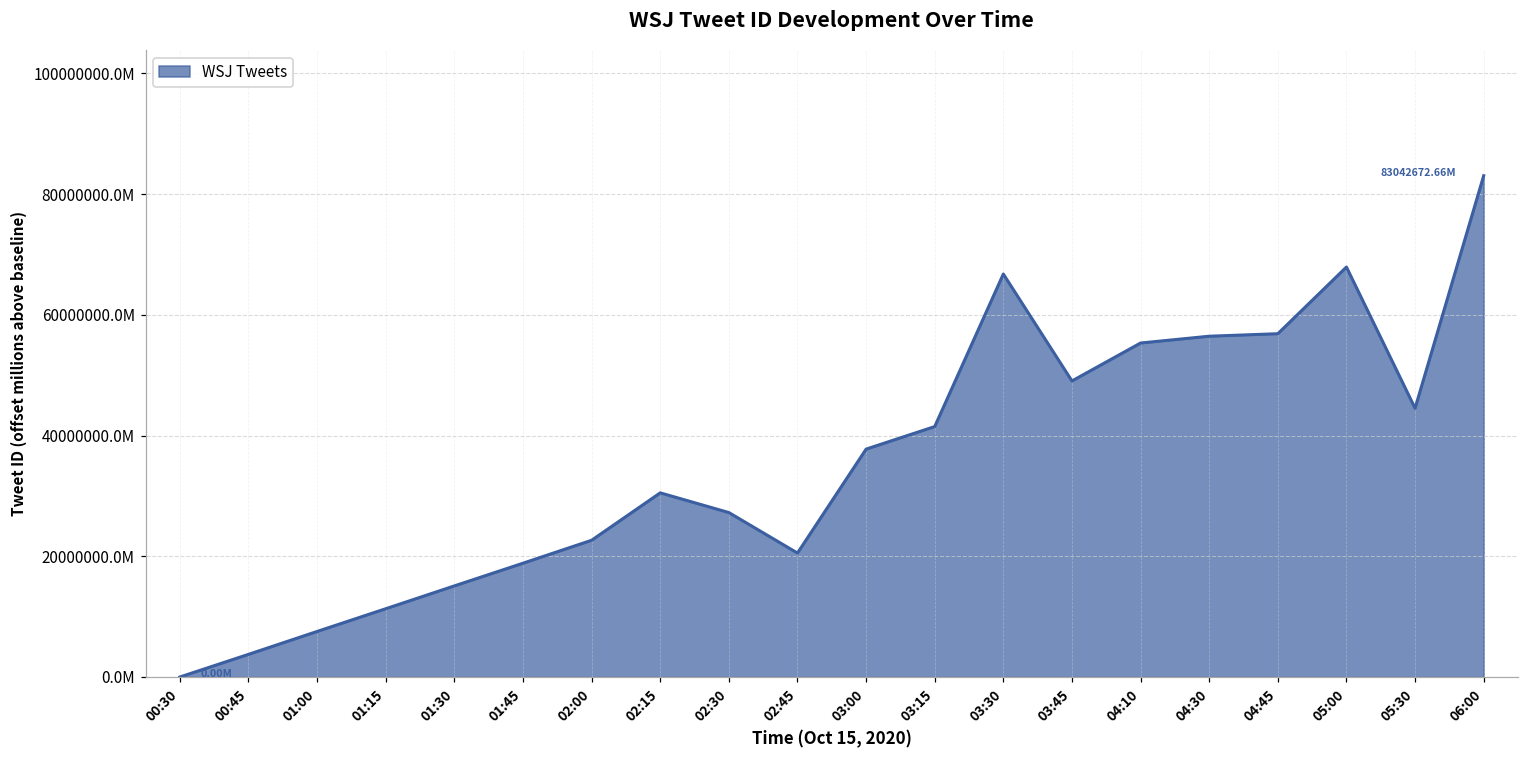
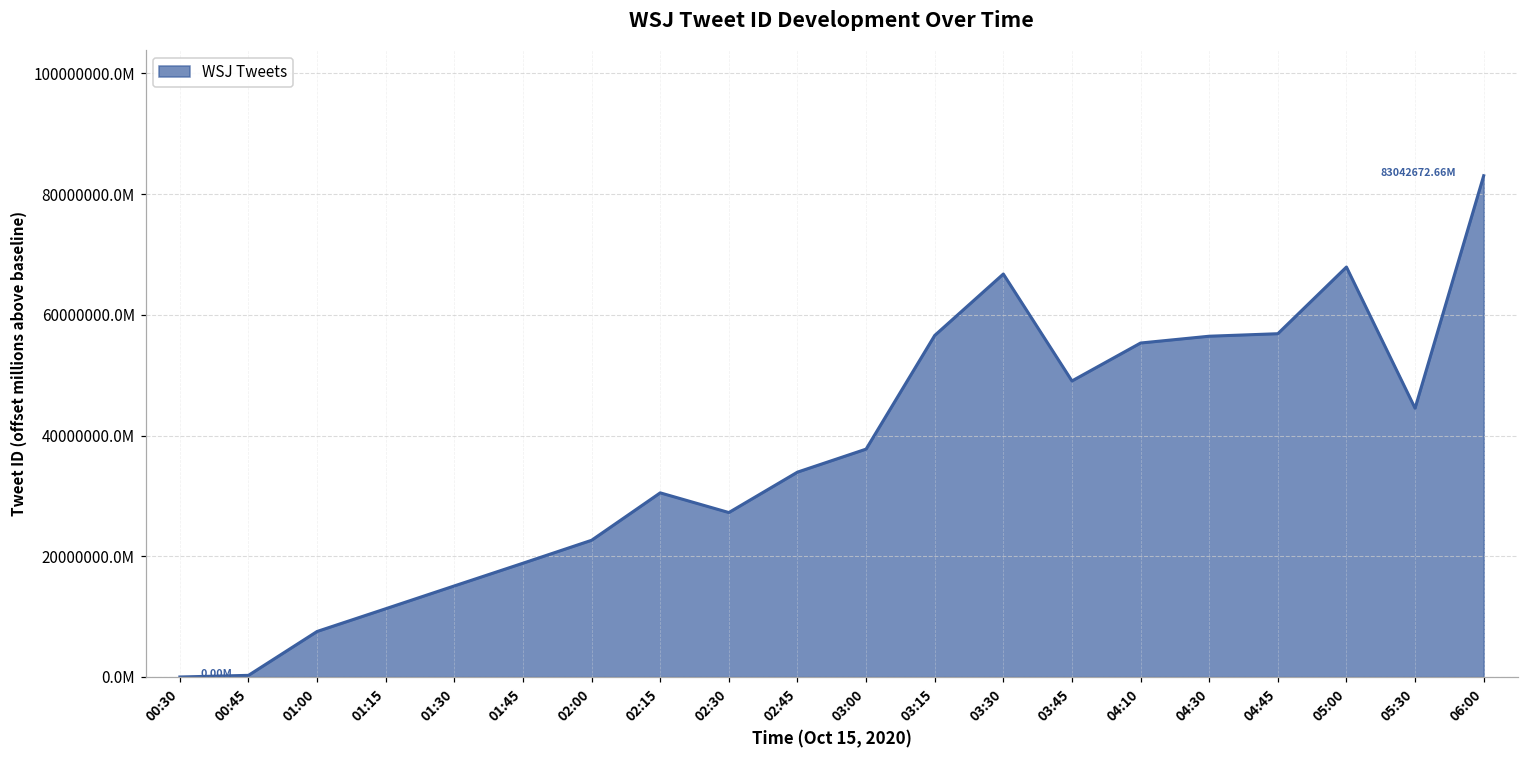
  {
-   "00:45": 4000000000000,
+   "00:45": 0,
    "01:00": 8000000000000,
    "01:15": 11000000000000,
    "01:30": 15000000000000,
    "01:45": 19000000000000,
    "02:00": 23000000000000,
    "02:15": 31000000000000,
    "02:30": 27000000000000,
-   "02:45": 21000000000000,
+   "02:45": 34000000000000,
    "03:00": 38000000000000,
-   "03:15": 41000000000000,
+   "03:15": 57000000000000,
    "03:30": 67000000000000,
    "03:45": 49000000000000,
    "04:10": 55000000000000,
    "04:30": 56000000000000,
    "04:45": 57000000000000,
    "05:00": 68000000000000,
    "05:30": 45000000000000
  }
